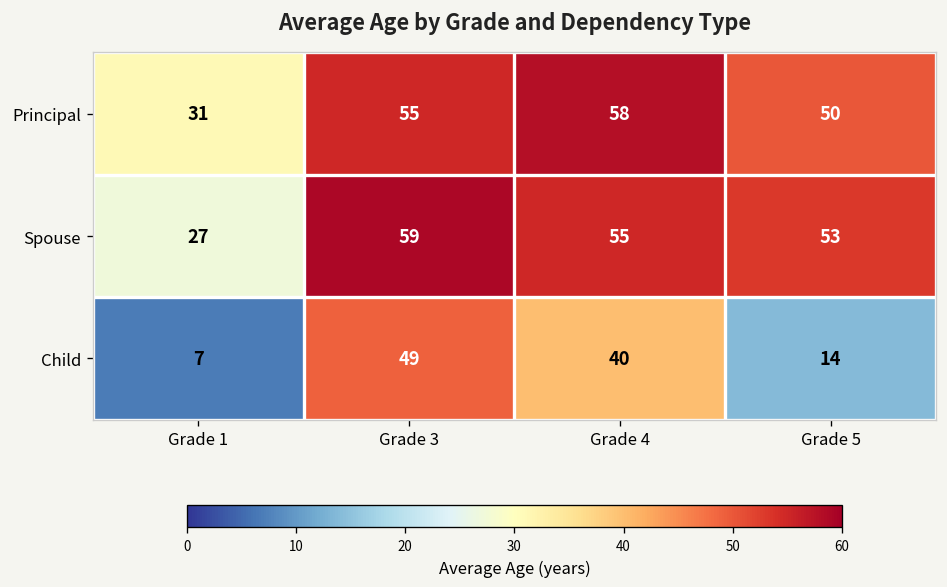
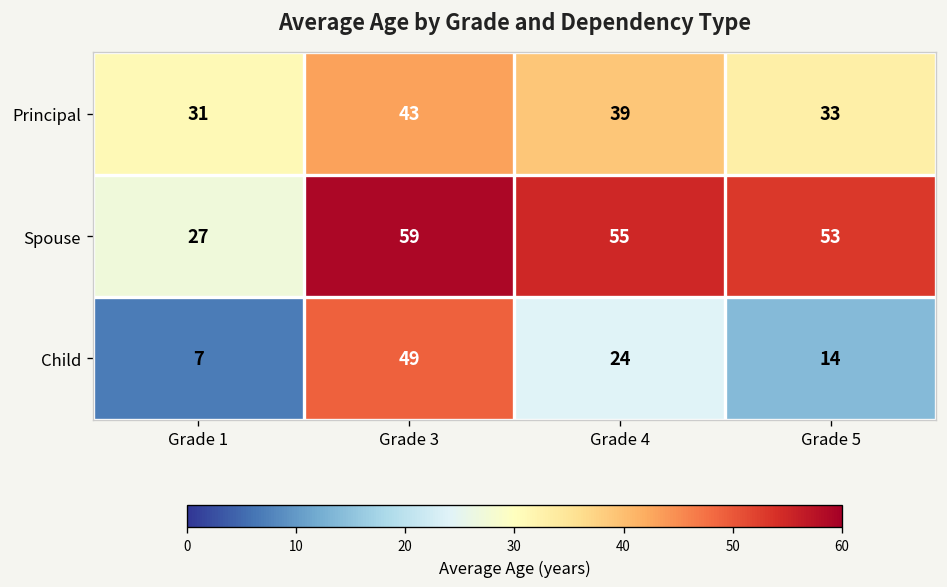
  {
    "Principal": {
      "Grade 1": 31,
-     "Grade 3": 55,
-     "Grade 4": 58,
-     "Grade 5": 50
+     "Grade 3": 43,
+     "Grade 4": 39,
+     "Grade 5": 33
    },
    "Spouse": {
      "Grade 1": 27,
      "Grade 3": 59,
      "Grade 4": 55,
      "Grade 5": 53
    },
    "Child": {
      "Grade 1": 7,
      "Grade 3": 49,
-     "Grade 4": 40,
+     "Grade 4": 24,
      "Grade 5": 14
    }
  }
